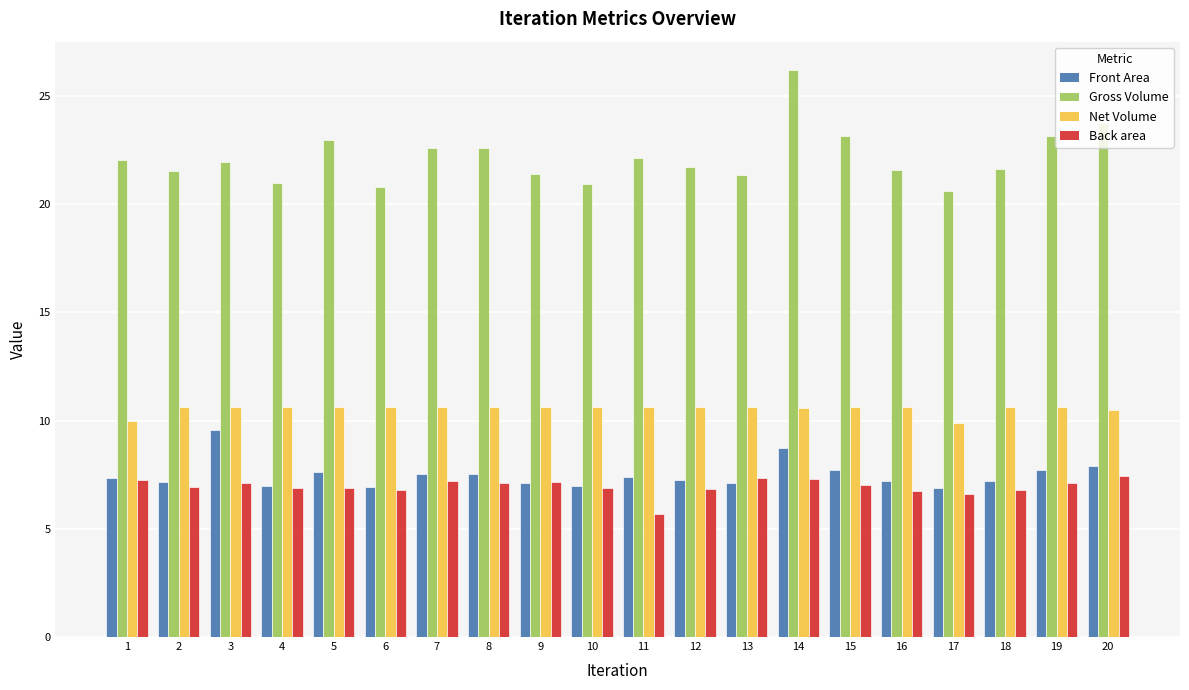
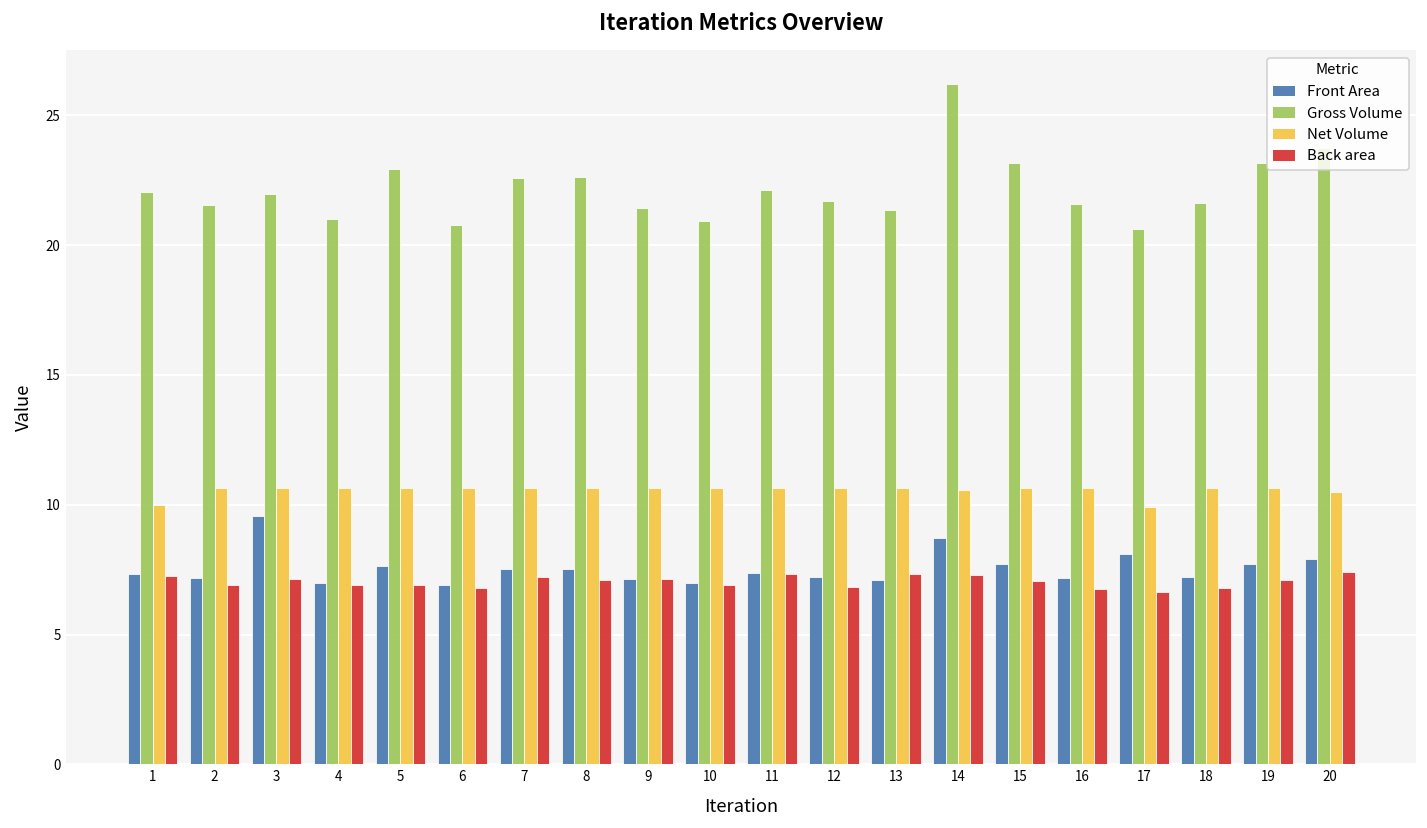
  {
    "Front Area": {
      "1": 7.4,
      "2": 7.2,
      "3": 9.6,
      "4": 7.0,
      "5": 7.7,
      "6": 6.9,
      "7": 7.5,
      "8": 7.5,
      "9": 7.1,
      "10": 7.0,
      "11": 7.4,
      "12": 7.2,
      "13": 7.1,
      "14": 8.7,
      "15": 7.7,
      "16": 7.2,
-     "17": 6.9,
+     "17": 8.1,
      "18": 7.2,
      "19": 7.7,
      "20": 7.9
    },
    "Gross Volume": {
      "1": 22.1,
      "2": 21.5,
      "3": 22.0,
      "4": 21.0,
      "5": 23.0,
      "6": 20.8,
      "7": 22.6,
      "8": 22.6,
      "9": 21.4,
      "10": 20.9,
      "11": 22.1,
      "12": 21.7,
      "13": 21.3,
      "14": 26.2,
      "15": 23.2,
      "16": 21.6,
      "17": 20.6,
      "18": 21.6,
      "19": 23.2
    },
    "Net Volume": {
      "1": 10.0,
      "2": 10.6,
      "3": 10.6,
      "4": 10.6,
      "5": 10.6,
      "6": 10.6,
      "7": 10.6,
      "8": 10.6,
      "9": 10.6,
      "10": 10.6,
      "11": 10.6,
      "12": 10.6,
      "13": 10.6,
      "14": 10.6,
      "15": 10.6,
      "16": 10.6,
      "17": 9.9,
      "18": 10.6,
      "19": 10.6,
      "20": 10.5
    },
    "Back area": {
      "1": 7.2,
      "2": 6.9,
      "3": 7.1,
      "4": 6.9,
      "5": 6.9,
      "6": 6.8,
      "7": 7.2,
      "8": 7.1,
      "9": 7.2,
      "10": 6.9,
-     "11": 5.7,
+     "11": 7.3,
      "12": 6.8,
      "13": 7.3,
      "14": 7.3,
      "15": 7.0,
      "16": 6.7,
      "17": 6.6,
      "18": 6.8,
      "19": 7.1,
      "20": 7.4
    }
  }
